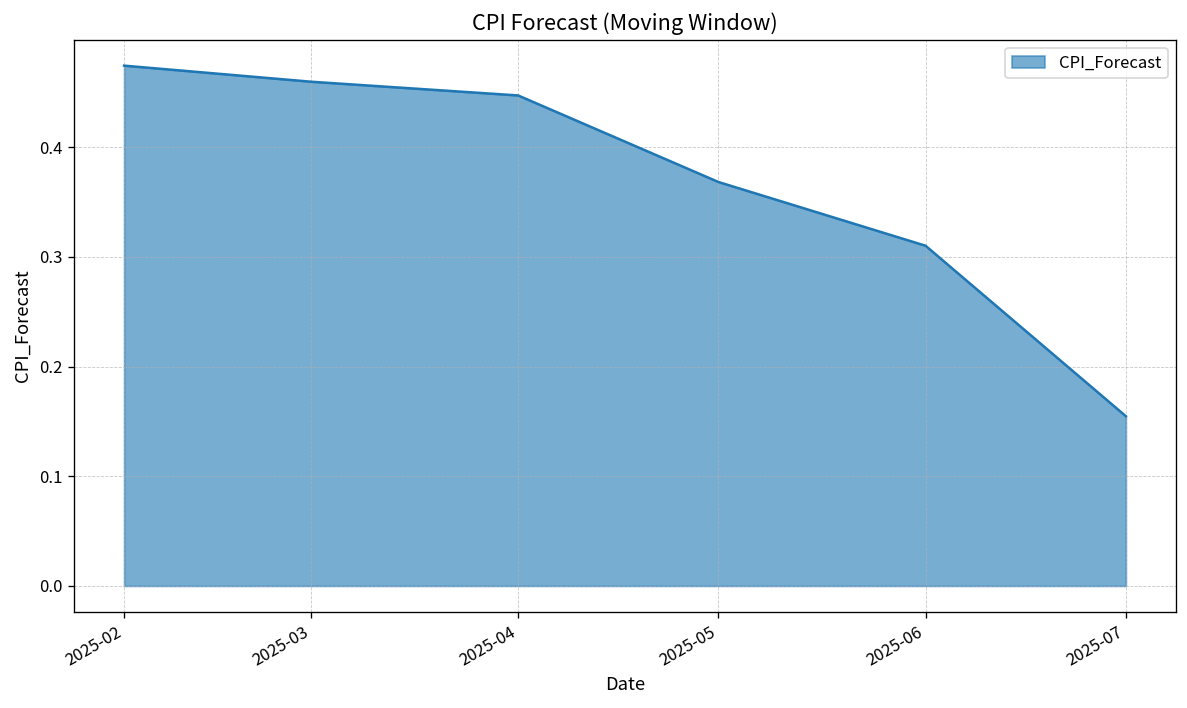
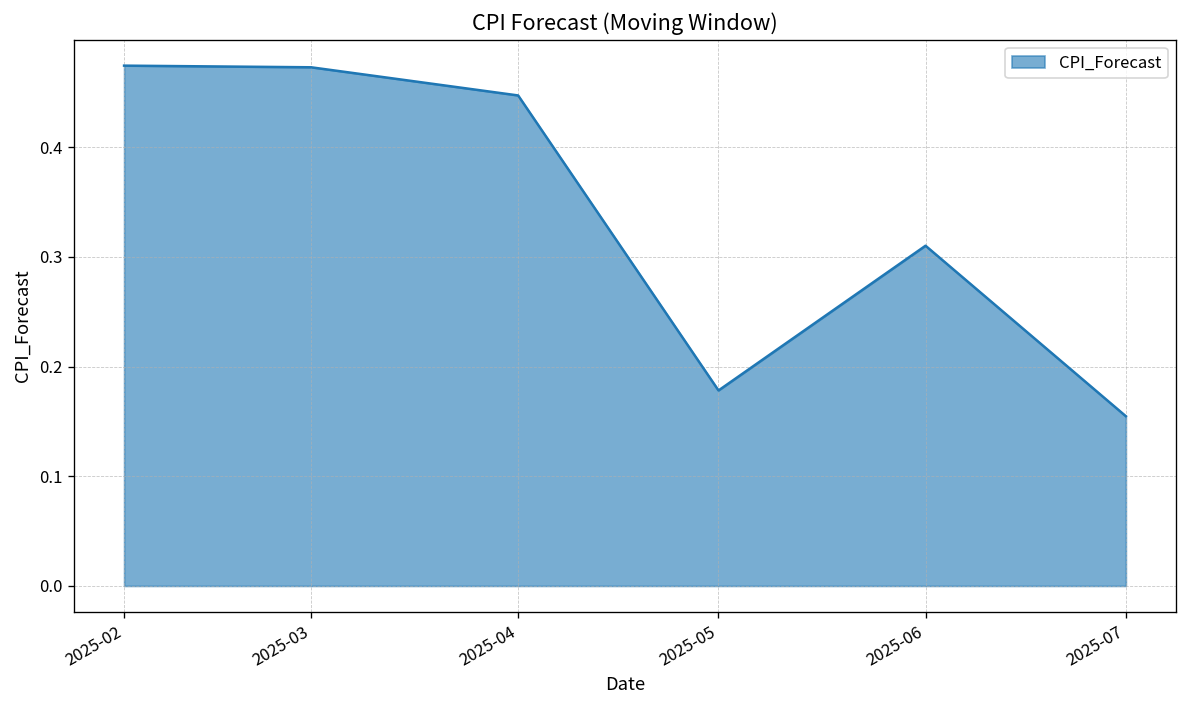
  {
    "2025-02": 0.47,
-   "2025-03": 0.46,
+   "2025-03": 0.47,
    "2025-04": 0.45,
-   "2025-05": 0.37,
+   "2025-05": 0.18,
    "2025-06": 0.31,
    "2025-07": 0.15
  }
